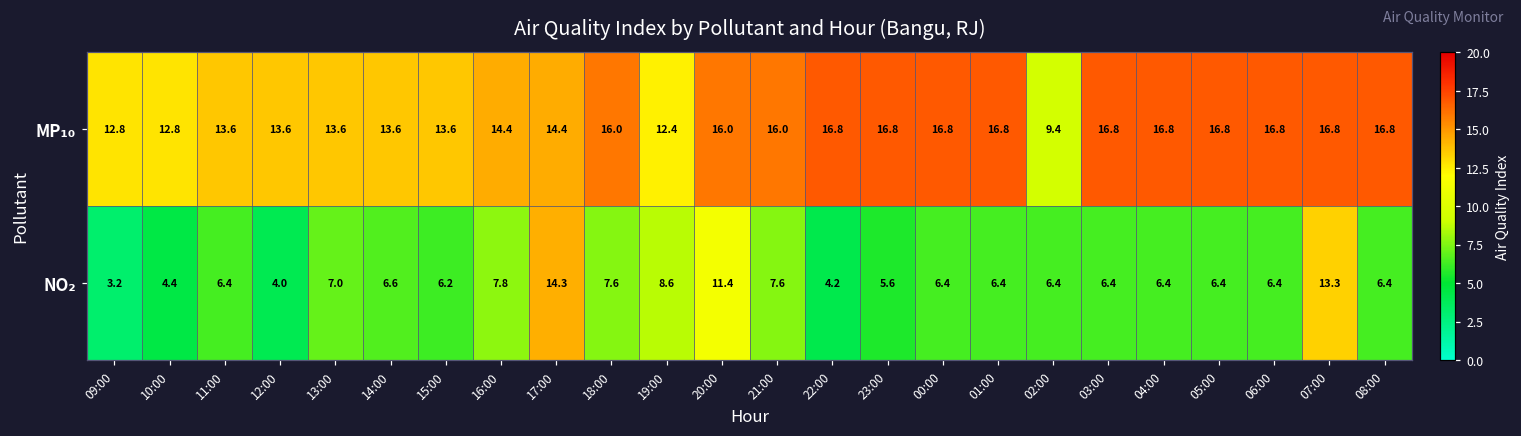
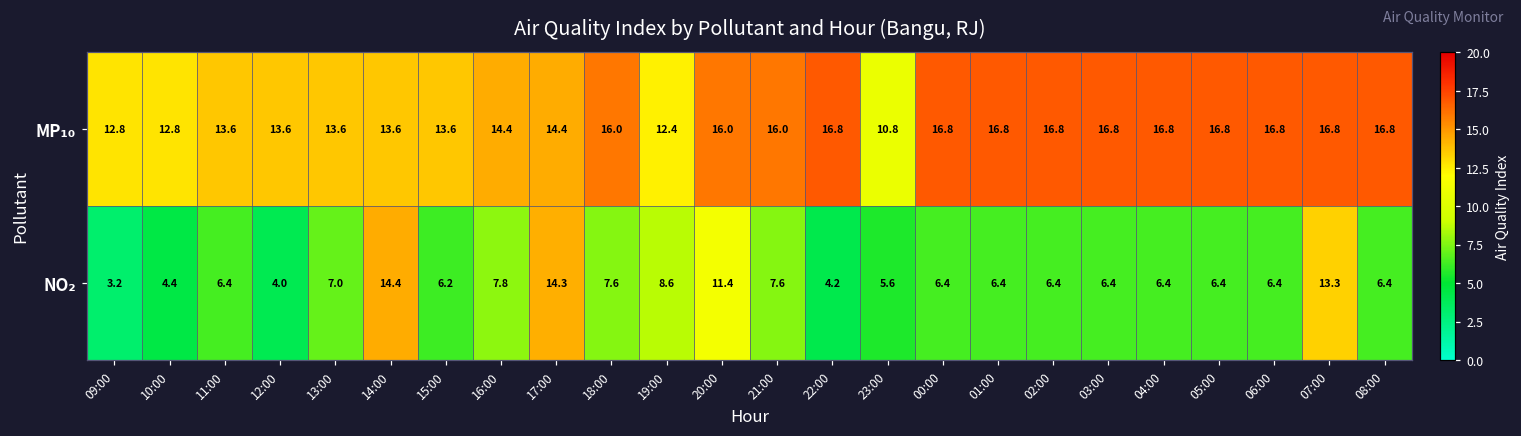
  {
    "MP₁₀": {
      "09:00": 12.8,
      "10:00": 12.8,
      "11:00": 13.6,
      "12:00": 13.6,
      "13:00": 13.6,
      "14:00": 13.6,
      "15:00": 13.6,
      "16:00": 14.4,
      "17:00": 14.4,
      "18:00": 16.0,
      "19:00": 12.4,
      "20:00": 16.0,
      "21:00": 16.0,
      "22:00": 16.8,
-     "23:00": 16.8,
+     "23:00": 10.8,
      "00:00": 16.8,
      "01:00": 16.8,
-     "02:00": 9.4,
+     "02:00": 16.8,
      "03:00": 16.8,
      "04:00": 16.8,
      "05:00": 16.8,
      "06:00": 16.8,
      "07:00": 16.8,
      "08:00": 16.8
    },
    "NO₂": {
      "09:00": 3.2,
      "10:00": 4.4,
      "11:00": 6.4,
      "12:00": 4.0,
      "13:00": 7.0,
-     "14:00": 6.6,
+     "14:00": 14.4,
      "15:00": 6.2,
      "16:00": 7.8,
      "17:00": 14.3,
      "18:00": 7.6,
      "19:00": 8.6,
      "20:00": 11.4,
      "21:00": 7.6,
      "22:00": 4.2,
      "23:00": 5.6,
      "00:00": 6.4,
      "01:00": 6.4,
      "02:00": 6.4,
      "03:00": 6.4,
      "04:00": 6.4,
      "05:00": 6.4,
      "06:00": 6.4,
      "07:00": 13.3,
      "08:00": 6.4
    }
  }
